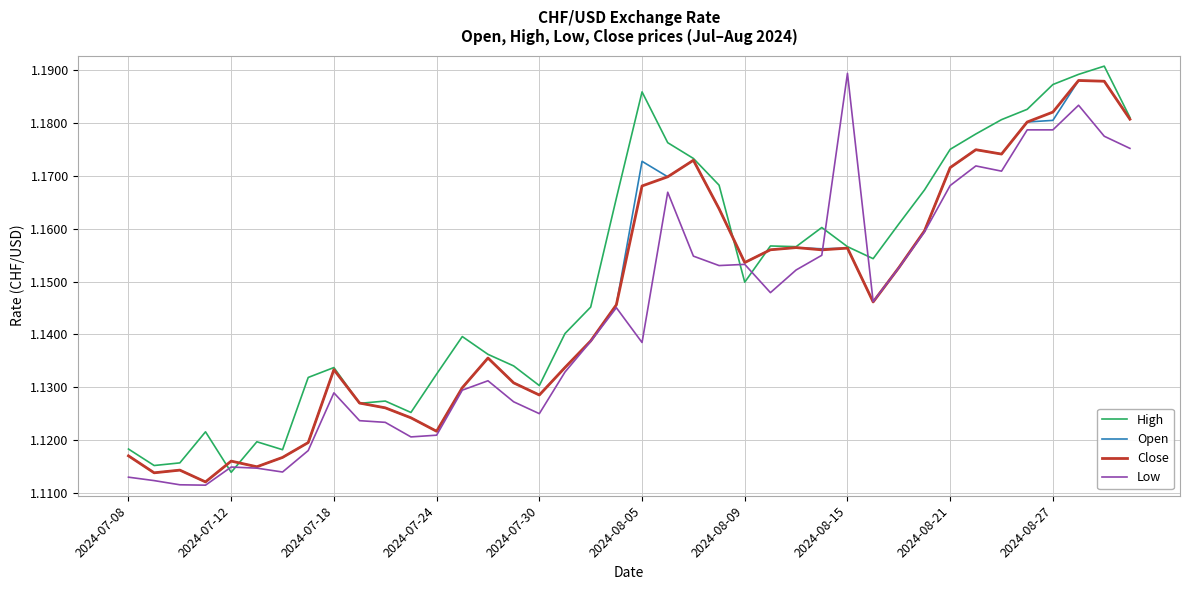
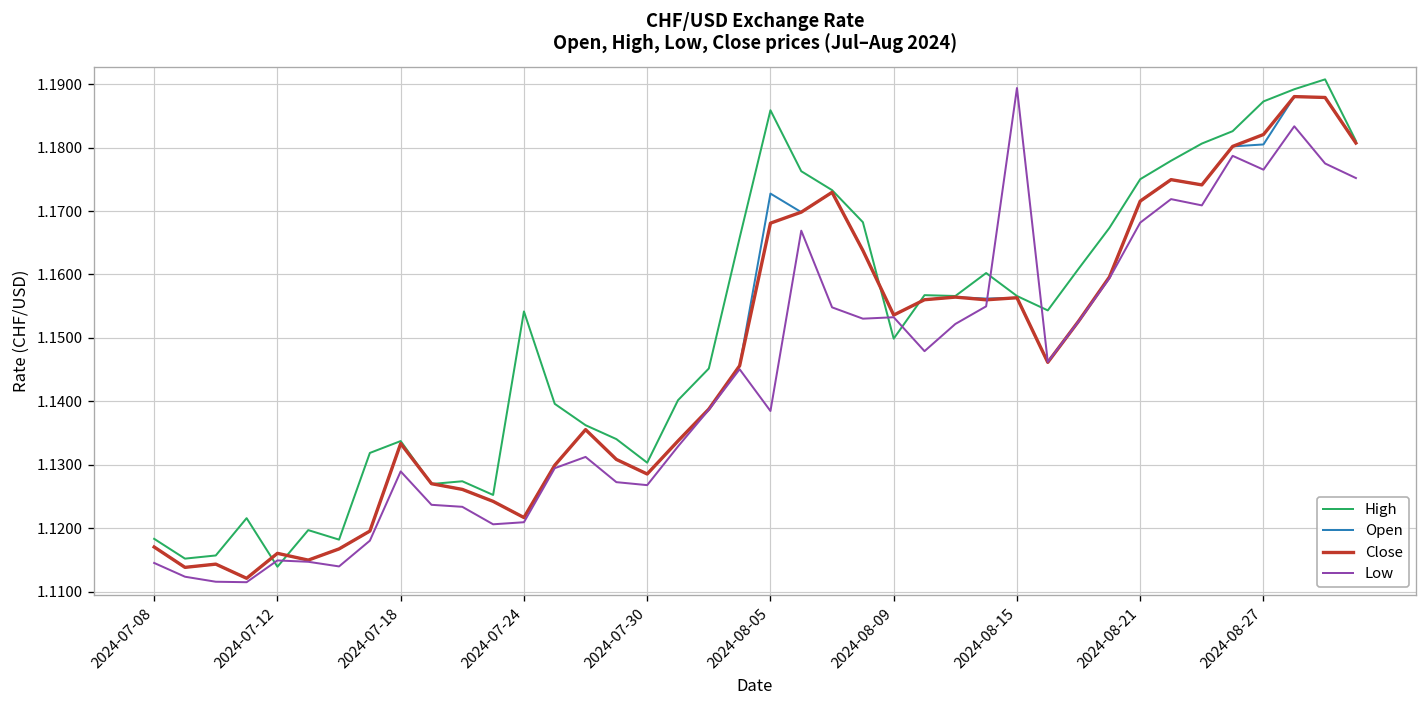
  {
    "High": {
      "2024-07-08": 1.118,
      "2024-07-12": 1.114,
-     "2024-07-24": 1.133,
+     "2024-07-24": 1.154,
      "2024-07-30": 1.130,
      "2024-08-05": 1.186,
      "2024-08-09": 1.150,
      "2024-08-21": 1.175,
      "2024-08-27": 1.187
    },
    "Open": {
      "2024-08-05": 1.173,
      "2024-08-27": 1.180
    },
    "Close": {
      "2024-08-05": 1.168,
      "2024-08-27": 1.182
    },
    "Low": {
-     "2024-07-08": 1.113,
+     "2024-07-08": 1.115,
      "2024-07-12": 1.115,
      "2024-07-18": 1.129,
      "2024-07-24": 1.121,
-     "2024-07-30": 1.125,
+     "2024-07-30": 1.127,
      "2024-08-05": 1.138,
      "2024-08-15": 1.189,
      "2024-08-21": 1.168,
-     "2024-08-27": 1.179
+     "2024-08-27": 1.177
    }
  }
